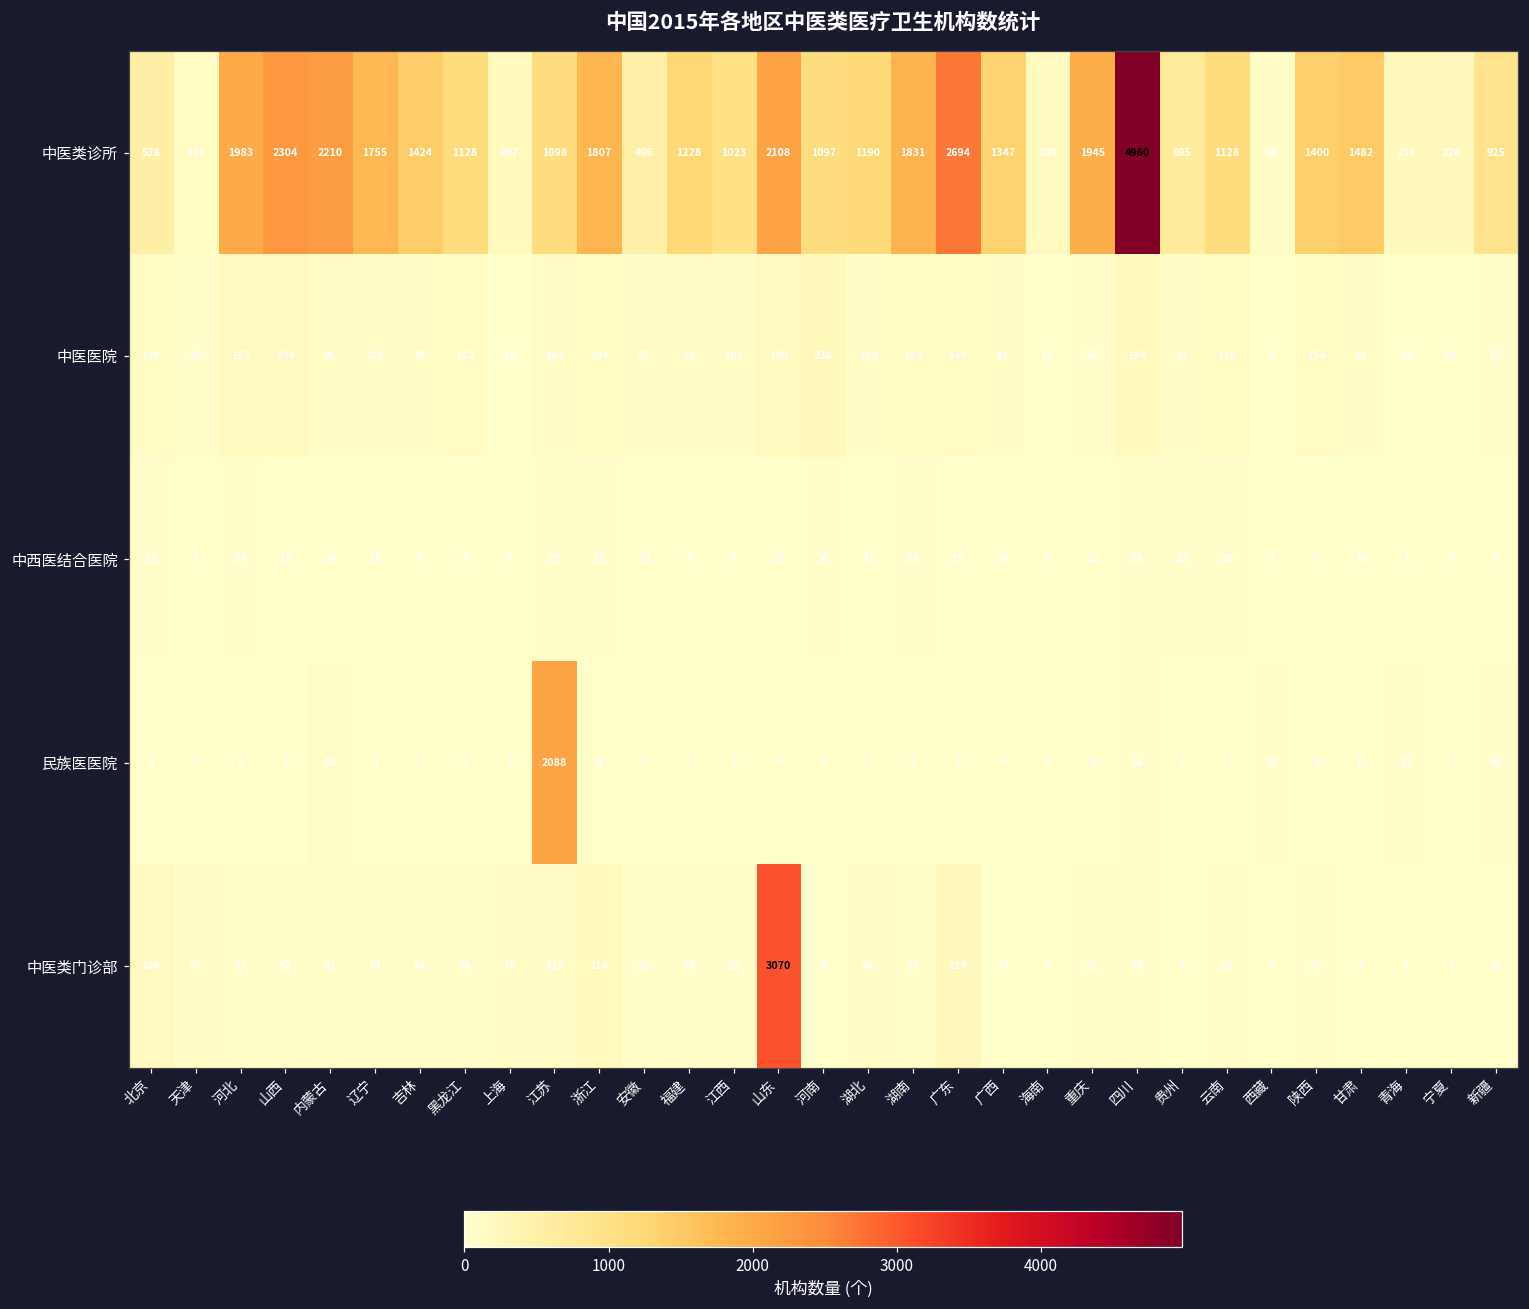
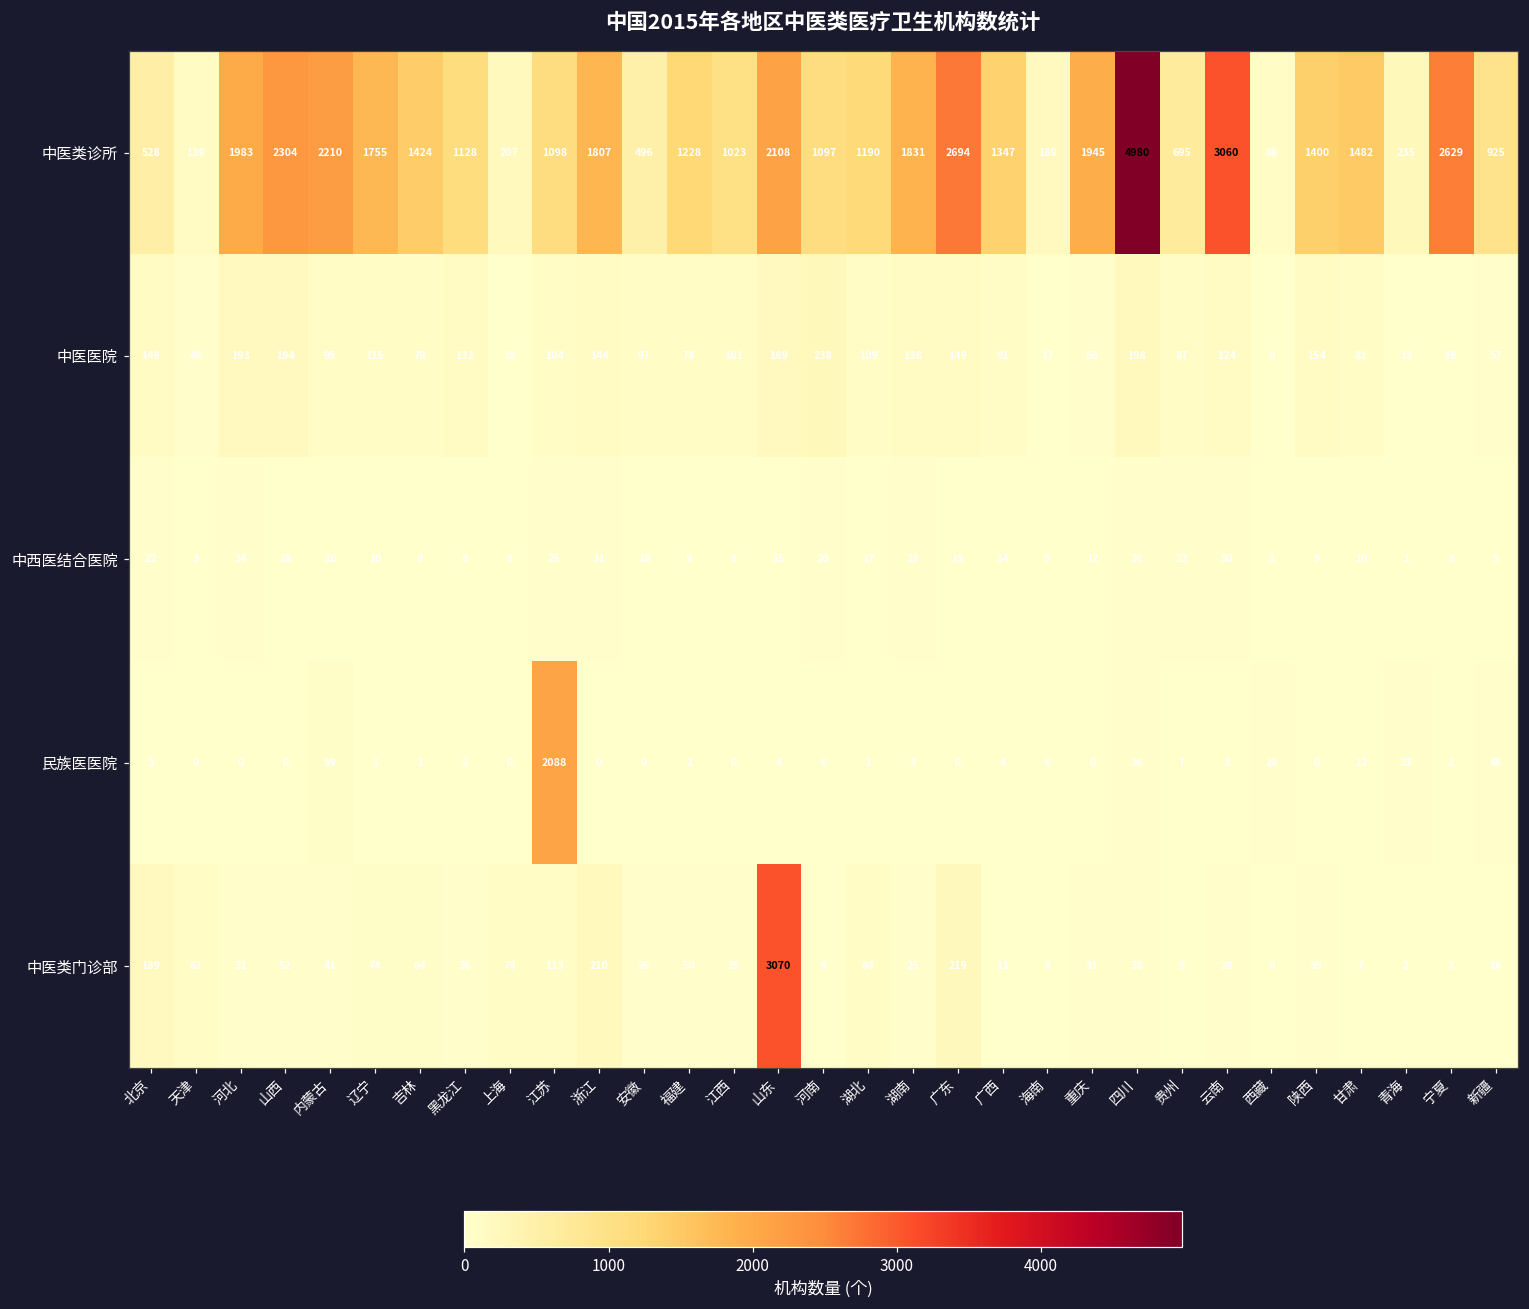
  {
    "中医类诊所": {
      "北京": 528,
      "天津": 139,
      "河北": 1983,
      "山西": 2304,
      "内蒙古": 2210,
      "辽宁": 1755,
      "吉林": 1424,
      "黑龙江": 1128,
      "上海": 207,
      "江苏": 1098,
      "浙江": 1807,
      "安徽": 496,
      "福建": 1228,
      "江西": 1023,
      "山东": 2108,
      "河南": 1097,
      "湖北": 1190,
      "湖南": 1831,
      "广东": 2694,
      "广西": 1347,
      "海南": 189,
      "重庆": 1945,
      "四川": 4980,
      "贵州": 695,
-     "云南": 1128,
+     "云南": 3060,
      "西藏": 86,
      "陕西": 1400,
      "甘肃": 1482,
      "青海": 235,
-     "宁夏": 226,
+     "宁夏": 2629,
      "新疆": 925
    },
    "中医医院": {
      "北京": 149,
      "天津": 48,
      "河北": 193,
      "山西": 194,
      "内蒙古": 95,
      "辽宁": 115,
      "吉林": 79,
      "黑龙江": 132,
      "上海": 18,
      "江苏": 104,
      "浙江": 144,
      "安徽": 97,
      "福建": 78,
      "江西": 101,
      "山东": 189,
      "河南": 238,
      "湖北": 109,
      "湖南": 138,
      "广东": 149,
      "广西": 91,
      "海南": 17,
      "重庆": 56,
      "四川": 198,
      "贵州": 87,
      "云南": 124,
      "陕西": 154,
      "甘肃": 81,
      "青海": 13,
      "宁夏": 19,
      "新疆": 57
    },
    "中西医结合医院": {
      "北京": 22,
      "天津": 3,
      "河北": 34,
      "山西": 18,
      "内蒙古": 10,
      "辽宁": 10,
      "吉林": 9,
      "黑龙江": 8,
      "上海": 8,
      "江苏": 25,
      "浙江": 31,
      "安徽": 18,
      "福建": 9,
      "江西": 8,
      "山东": 15,
      "河南": 20,
      "湖北": 17,
      "湖南": 28,
      "广东": 15,
      "广西": 14,
      "海南": 5,
      "重庆": 12,
      "四川": 26,
      "贵州": 22,
      "云南": 30,
      "西藏": 1,
      "陕西": 9,
      "甘肃": 10,
      "青海": 1,
      "宁夏": 3,
      "新疆": 5
    },
    "民族医医院": {
      "北京": 3,
      "天津": 0,
      "河北": 0,
      "山西": 0,
      "内蒙古": 59,
      "辽宁": 1,
      "吉林": 3,
      "黑龙江": 5,
      "上海": 0,
      "江苏": 2088,
      "浙江": 0,
      "安徽": 0,
      "福建": 1,
      "山东": 4,
      "河南": 0,
      "湖北": 3,
      "湖南": 3,
      "广东": 0,
      "广西": 4,
      "海南": 0,
      "四川": 36,
      "贵州": 7,
      "云南": 3,
      "西藏": 28,
      "陕西": 0,
      "甘肃": 12,
      "青海": 33,
      "宁夏": 2,
      "新疆": 46
    },
    "中医类门诊部": {
      "北京": 189,
      "天津": 87,
      "河北": 31,
      "山西": 52,
      "内蒙古": 41,
      "辽宁": 74,
      "吉林": 64,
      "黑龙江": 36,
      "上海": 78,
      "江苏": 113,
      "浙江": 210,
      "安徽": 26,
      "福建": 50,
      "江西": 25,
      "山东": 3070,
      "河南": 9,
      "湖北": 84,
      "湖南": 25,
      "广东": 219,
      "广西": 13,
      "海南": 6,
      "重庆": 31,
      "四川": 38,
      "贵州": 9,
      "云南": 28,
      "陕西": 35,
      "甘肃": 7,
      "青海": 2,
      "宁夏": 3,
      "新疆": 16
    }
  }
